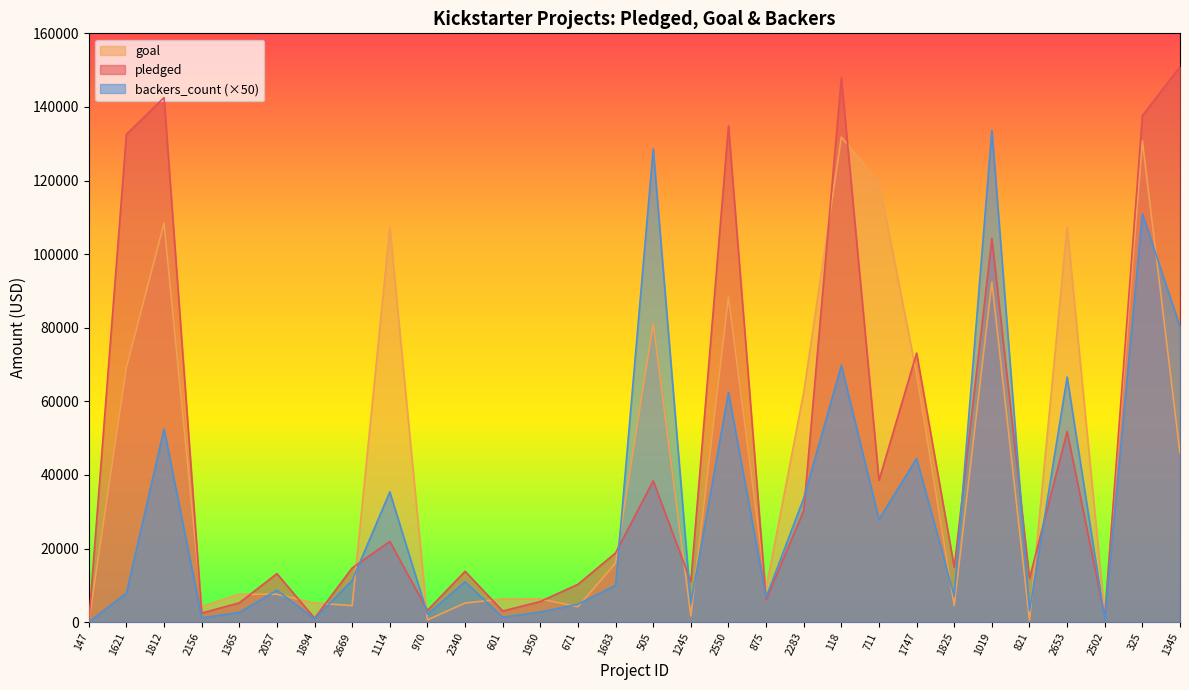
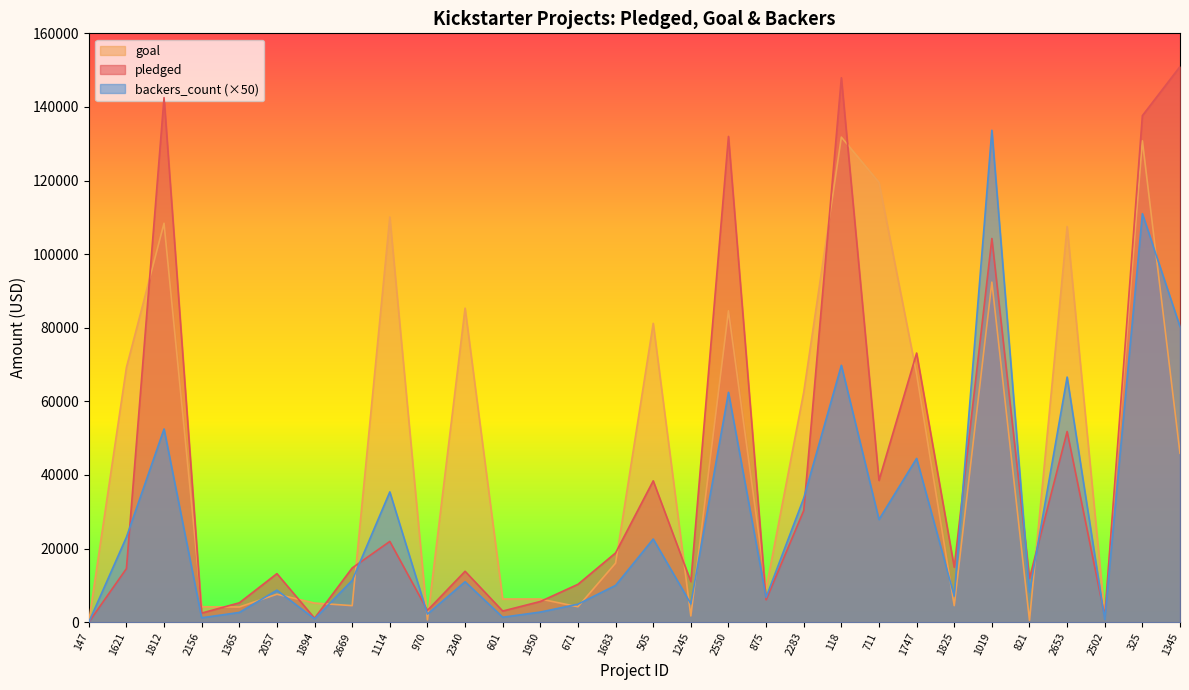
  {
    "goal": {
      "1621": 69000,
      "1812": 108000,
      "2156": 4000,
-     "1365": 8000,
+     "1365": 4000,
      "2057": 8000,
      "1894": 5000,
      "2669": 5000,
-     "1114": 107000,
+     "1114": 110000,
      "970": 1000,
-     "2340": 5000,
+     "2340": 85000,
      "601": 6000,
      "1683": 16000,
      "505": 81000,
      "1245": 2000,
-     "2550": 88000,
+     "2550": 85000,
      "875": 9000,
      "2283": 63000,
      "118": 132000,
      "711": 120000,
      "1747": 67000,
      "1825": 5000,
      "1019": 92000,
      "821": 0,
      "2653": 108000,
      "325": 131000,
      "1345": 46000
    },
    "pledged": {
-     "1621": 133000,
+     "1621": 15000,
      "2156": 2000,
      "1365": 5000,
      "2057": 13000,
      "2669": 15000,
      "1114": 22000,
      "970": 3000,
      "2340": 14000,
      "601": 3000,
      "671": 10000,
      "1683": 19000,
      "505": 38000,
      "1245": 11000,
-     "2550": 135000,
+     "2550": 132000,
      "2283": 30000,
      "118": 148000,
      "711": 39000,
      "1747": 73000,
      "1825": 15000,
      "1019": 104000,
      "821": 12000,
      "2653": 52000,
      "325": 138000,
      "1345": 151000
    },
    "backers_count (×50)": {
-     "1621": 8000,
+     "1621": 23000,
      "1812": 53000,
      "2156": 1000,
      "1365": 3000,
      "2057": 9000,
      "2669": 11000,
      "1114": 35000,
      "970": 2000,
      "2340": 11000,
      "601": 1000,
      "1950": 3000,
      "1683": 10000,
-     "505": 129000,
+     "505": 23000,
      "1245": 5000,
      "2550": 62000,
      "2283": 34000,
      "118": 70000,
      "711": 28000,
      "1747": 45000,
      "1825": 7000,
      "1019": 134000,
-     "821": 3000,
+     "821": 8000,
      "2653": 67000,
      "2502": 1000,
      "325": 111000,
      "1345": 80000
    }
  }
